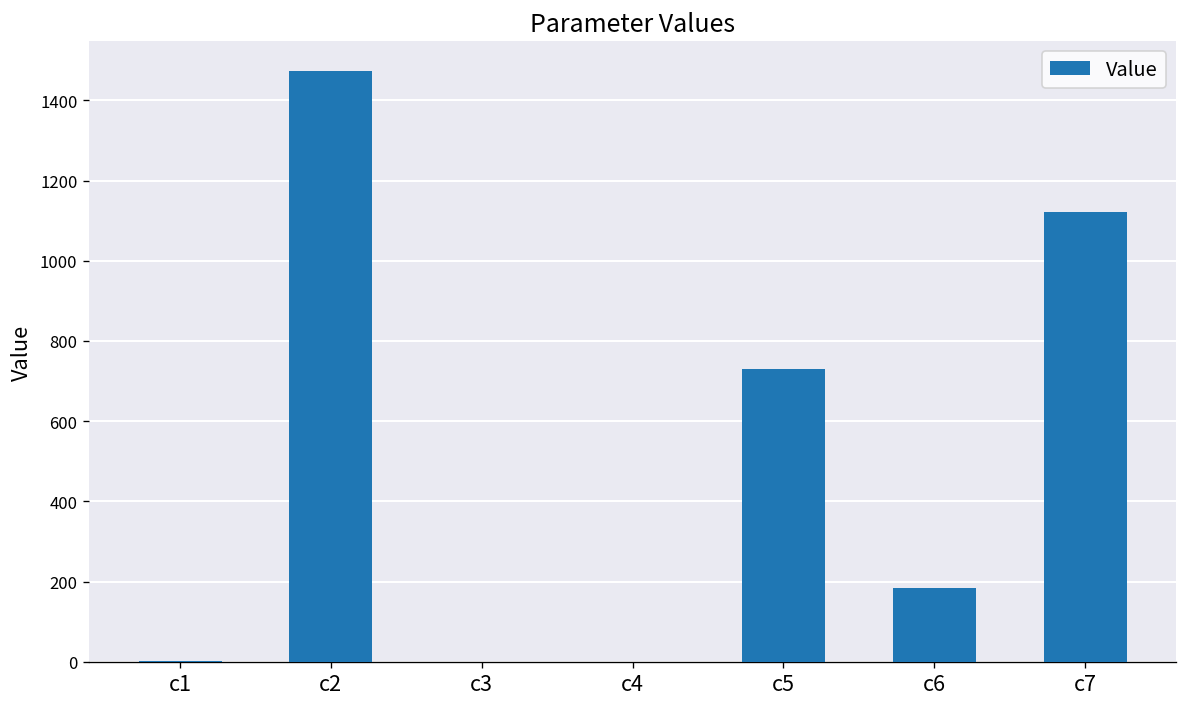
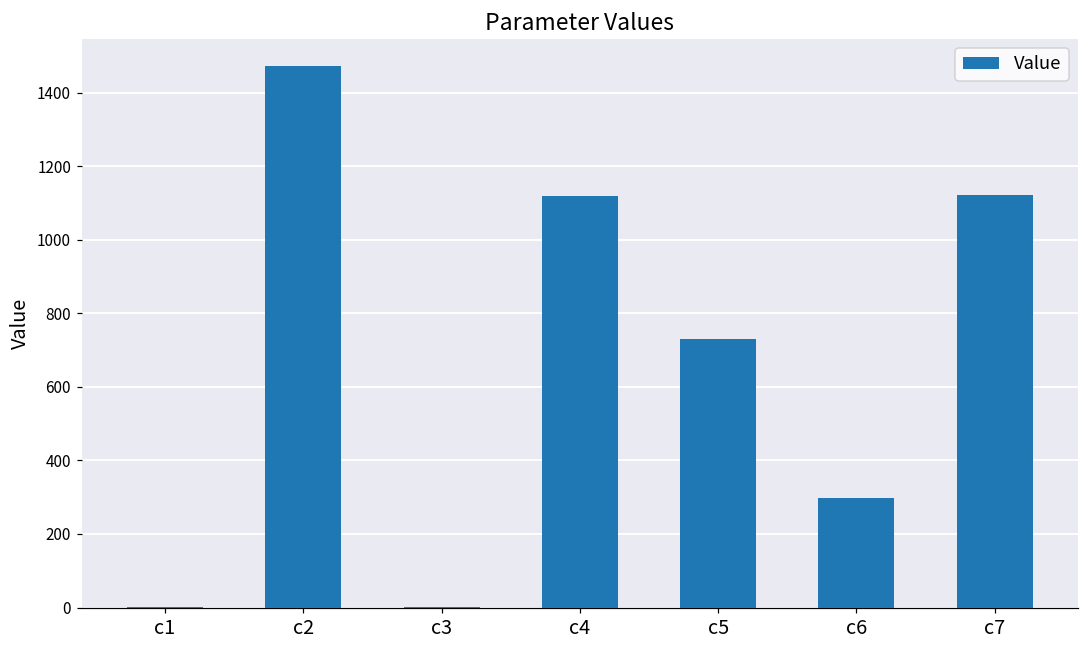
  {
    "c2": 1470,
-   "c4": 0,
+   "c4": 1120,
    "c5": 730,
-   "c6": 180,
+   "c6": 300,
    "c7": 1120
  }
